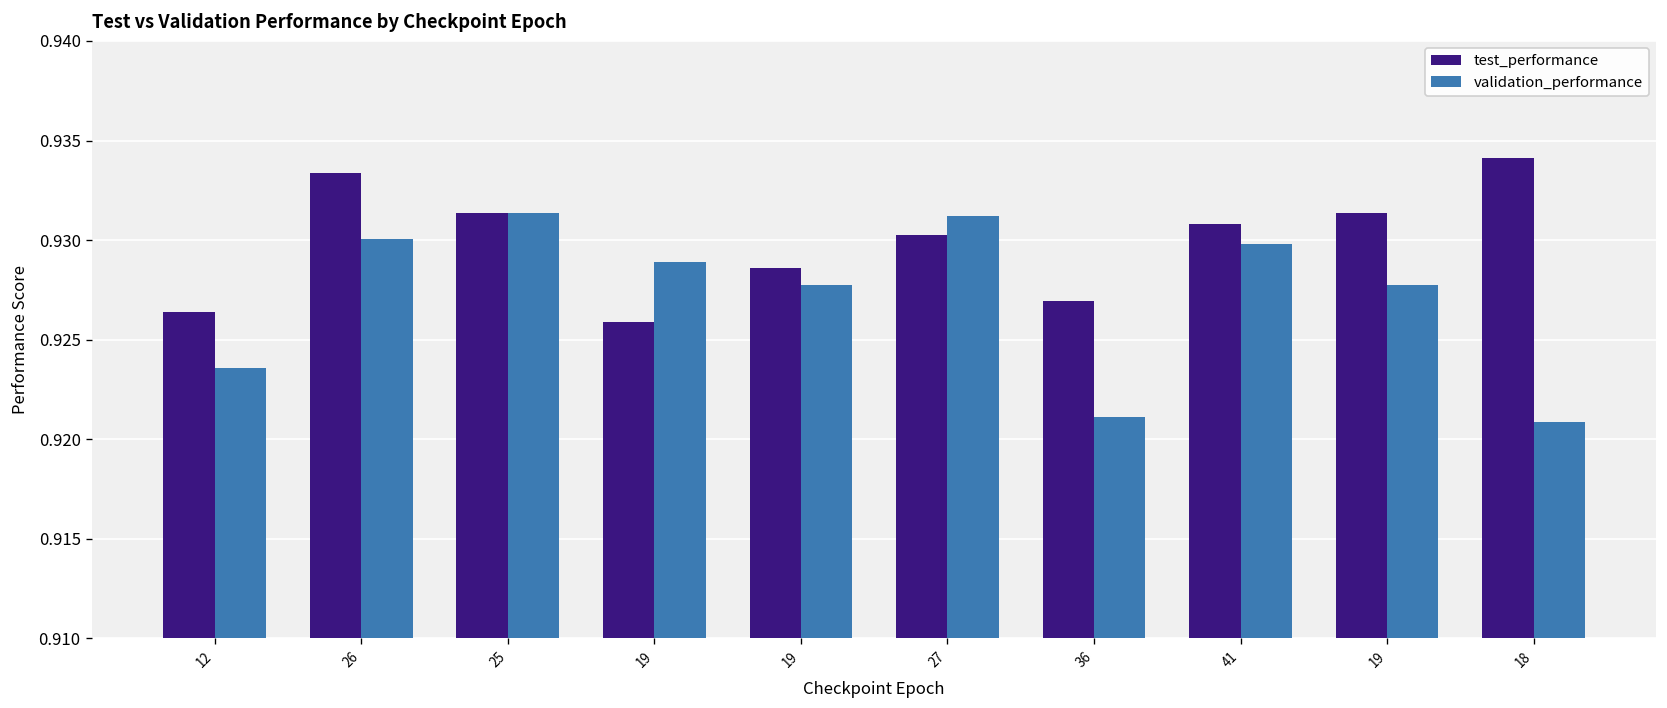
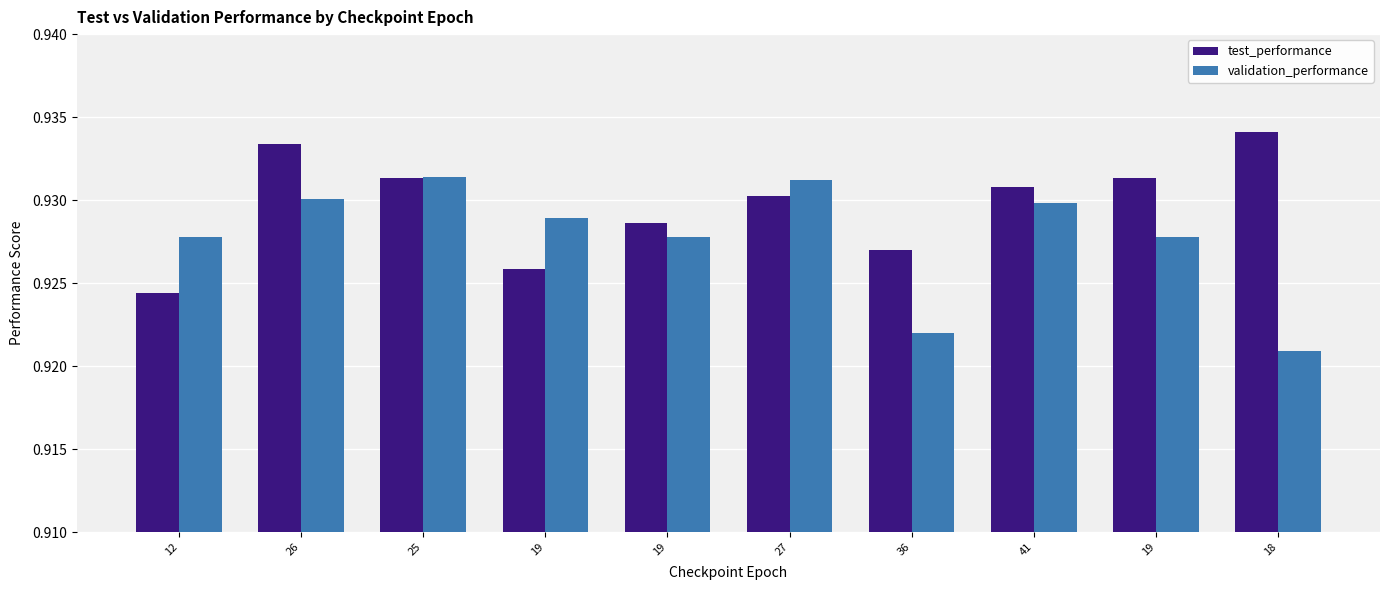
  {
    "test_performance": {
-     "12": 0.9264,
+     "12": 0.9244,
      "26": 0.9334,
      "25": 0.9314,
      "27": 0.9303,
      "36": 0.9270,
      "41": 0.9308,
      "18": 0.9341
    },
    "validation_performance": {
-     "12": 0.9236,
+     "12": 0.9278,
      "26": 0.9300,
      "25": 0.9314,
      "27": 0.9312,
-     "36": 0.9211,
+     "36": 0.9220,
      "41": 0.9298,
      "18": 0.9209
    }
  }
